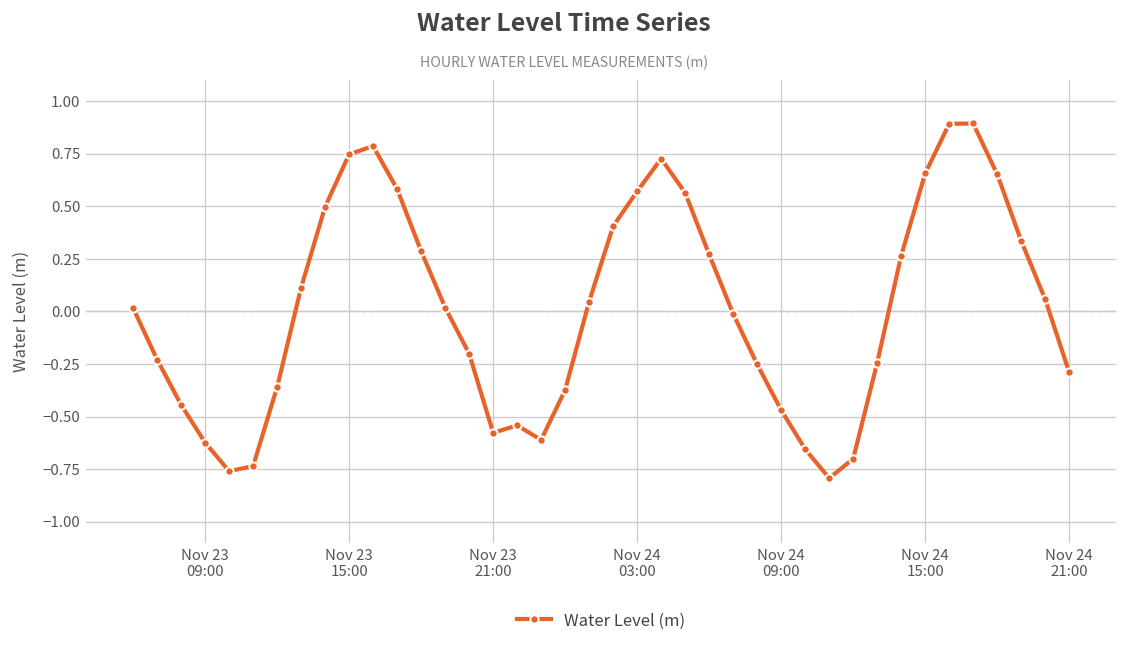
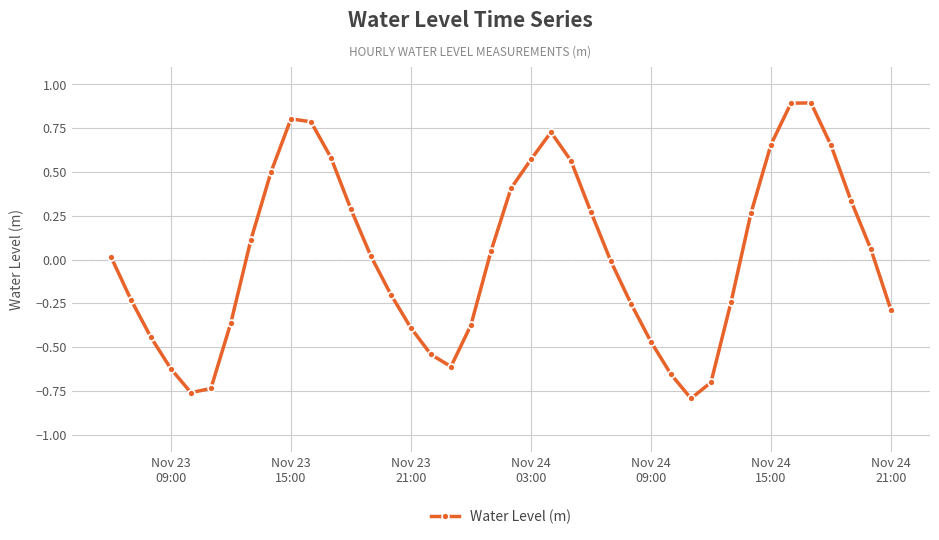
  {
    "Nov 23 09:00": -0.62,
-   "Nov 23 15:00": 0.75,
-   "Nov 23 21:00": -0.58,
+   "Nov 23 15:00": 0.80,
+   "Nov 23 21:00": -0.39,
    "Nov 24 03:00": 0.57,
    "Nov 24 09:00": -0.47,
    "Nov 24 15:00": 0.66,
    "Nov 24 21:00": -0.29
  }
